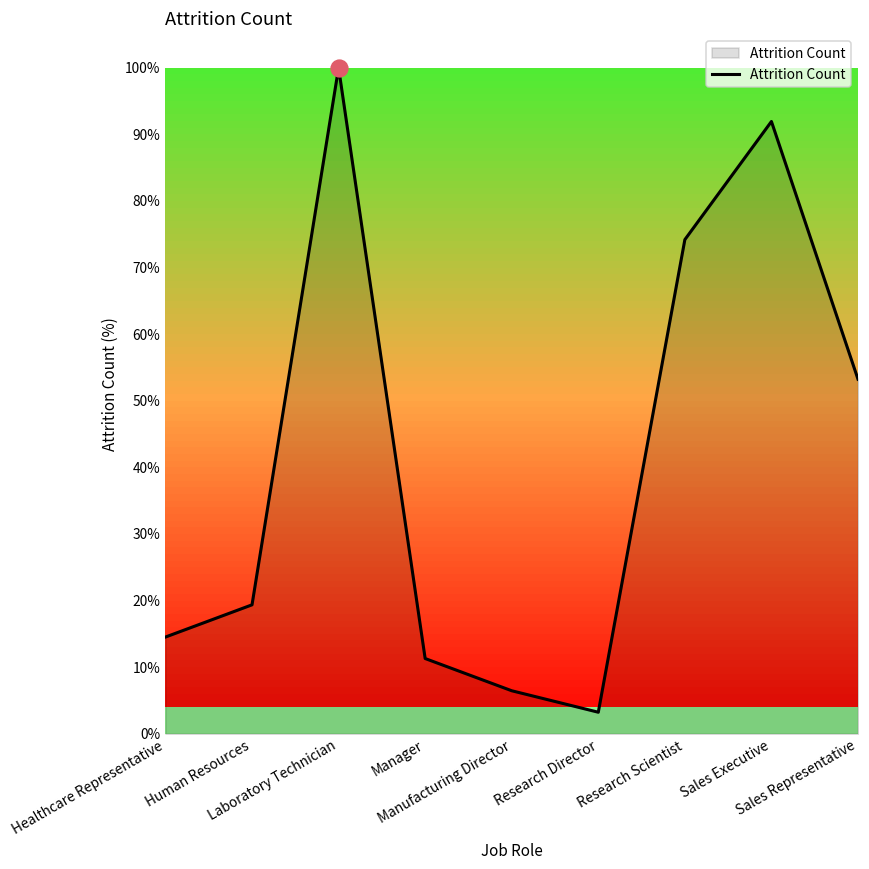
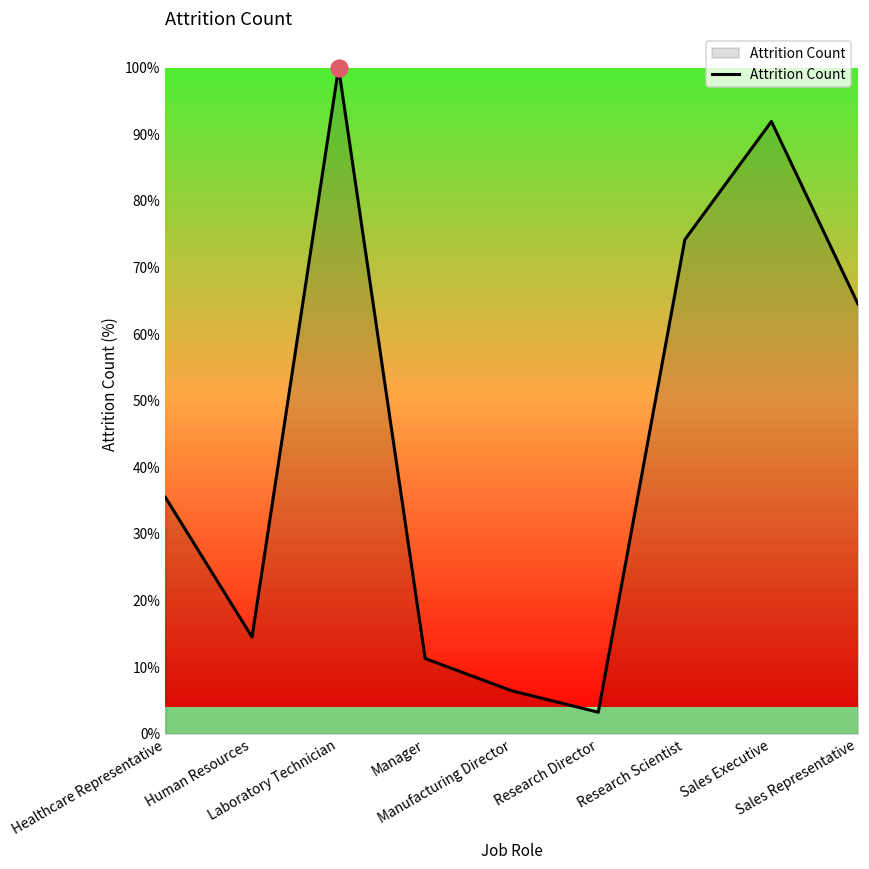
  {
    "Attrition Count": {
-     "Healthcare Representative": "15%",
-     "Human Resources": "19%",
+     "Healthcare Representative": "35%",
+     "Human Resources": "15%",
      "Manager": "11%",
      "Manufacturing Director": "6%",
      "Research Director": "3%",
      "Research Scientist": "74%",
      "Sales Executive": "92%",
-     "Sales Representative": "53%"
+     "Sales Representative": "65%"
    }
  }
